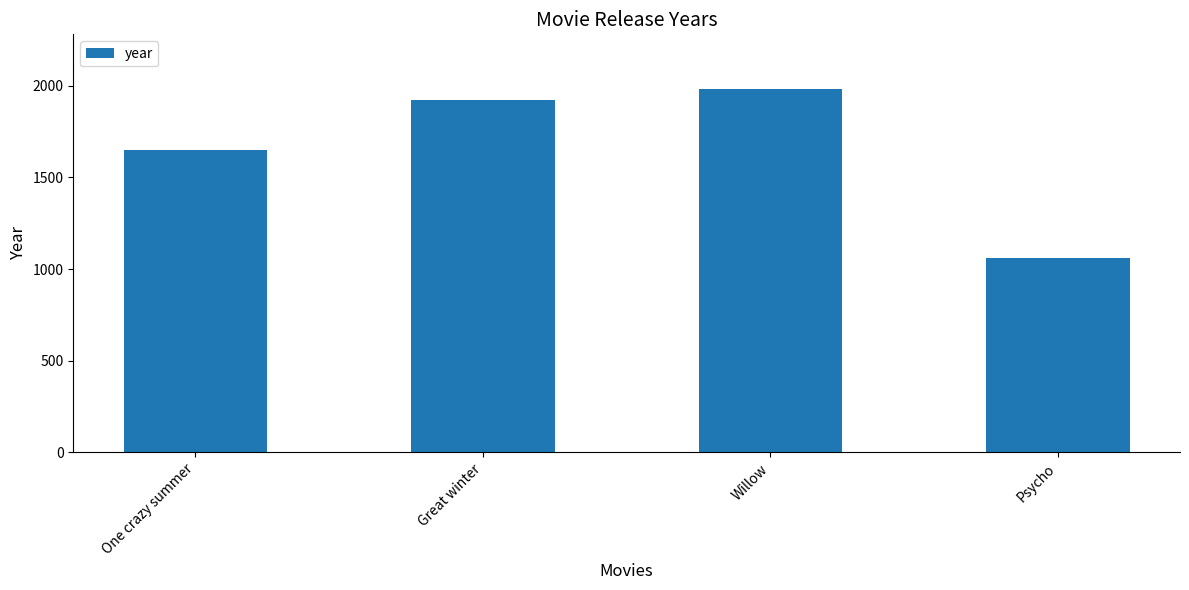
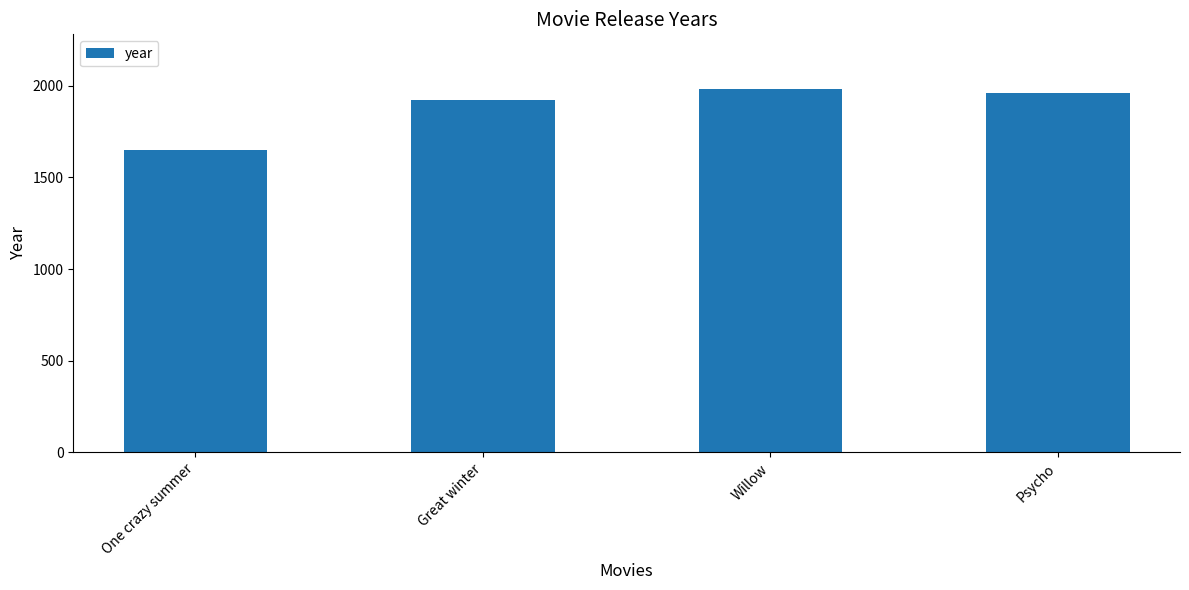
  {
    "One crazy summer": 1650,
    "Great winter": 1920,
    "Willow": 1980,
-   "Psycho": 1060
+   "Psycho": 1960
  }
